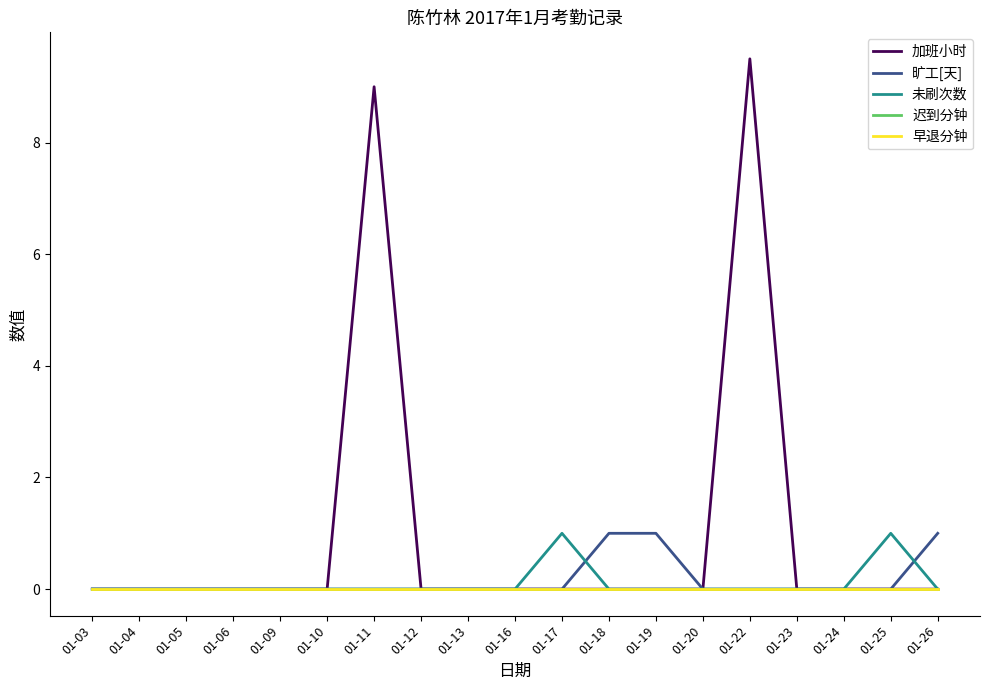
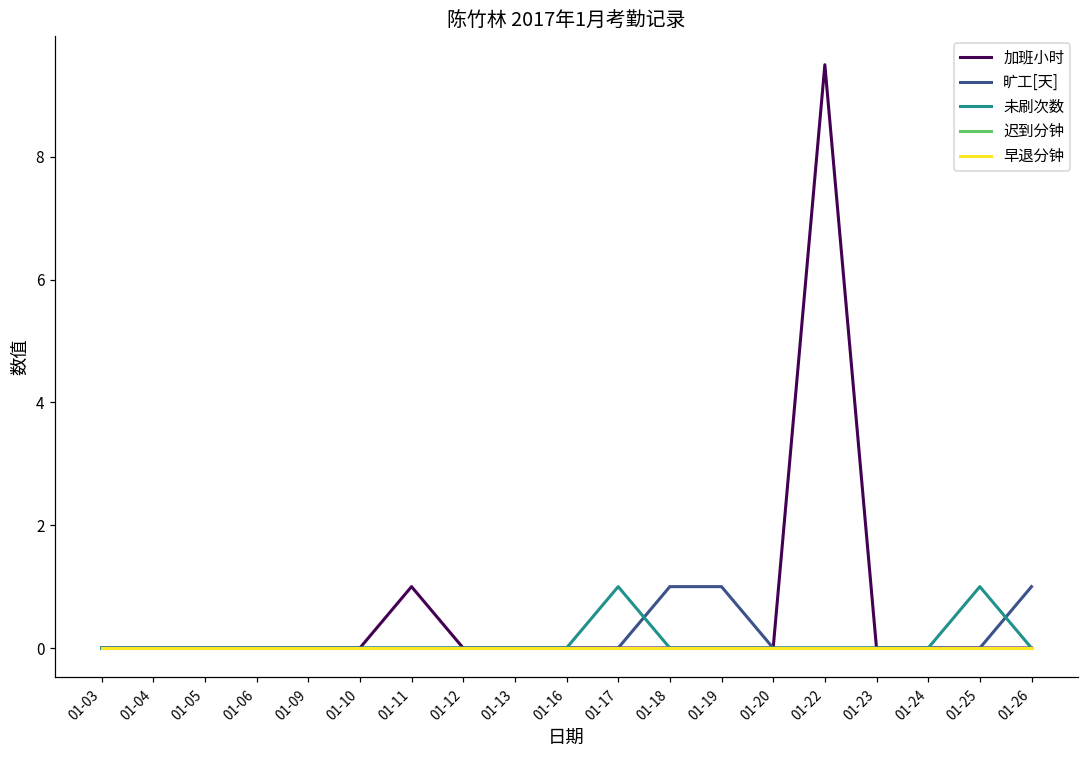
  {
    "加班小时": {
-     "01-11": 9,
+     "01-11": 1,
      "01-22": 9.5
    },
    "旷工[天]": {
      "01-18": 1,
      "01-19": 1,
      "01-26": 1
    },
    "未刷次数": {
      "01-17": 1,
      "01-25": 1
    }
  }
